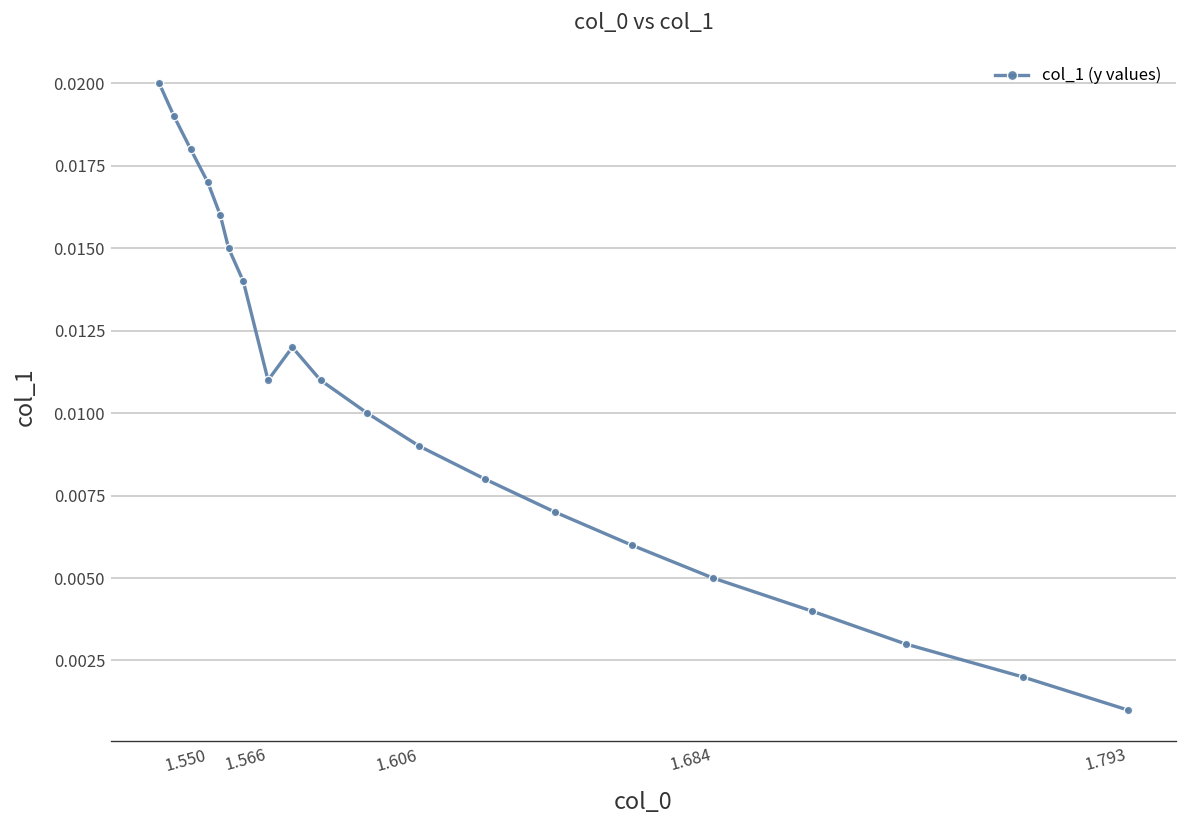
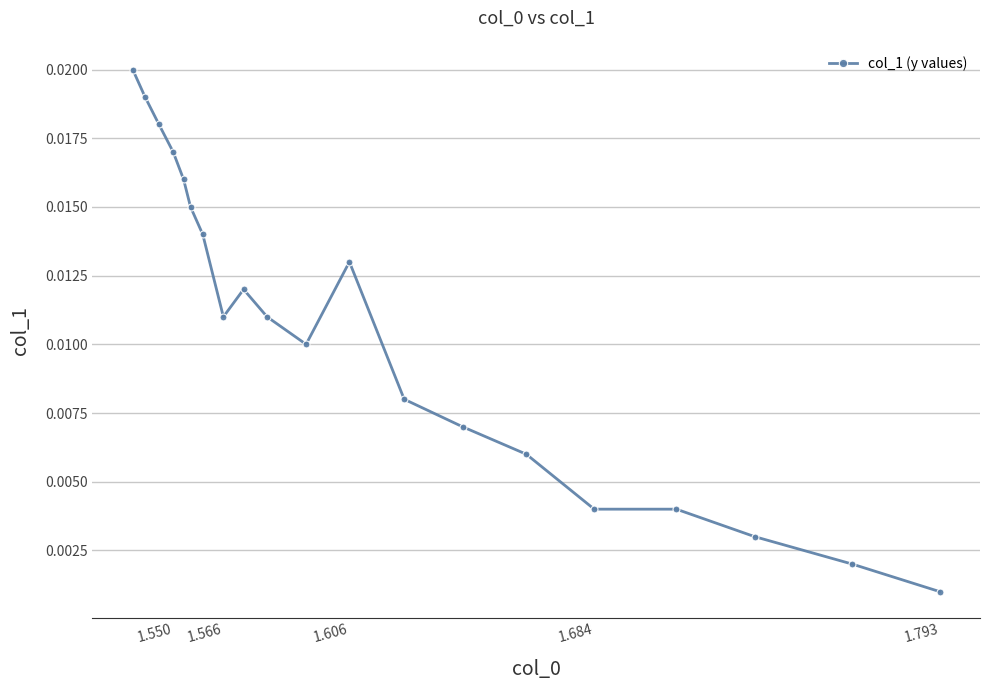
  {
    "1.550": 0.017,
    "1.566": 0.011,
-   "1.606": 0.009,
-   "1.684": 0.005,
+   "1.606": 0.013,
+   "1.684": 0.004,
    "1.793": 0.001
  }
